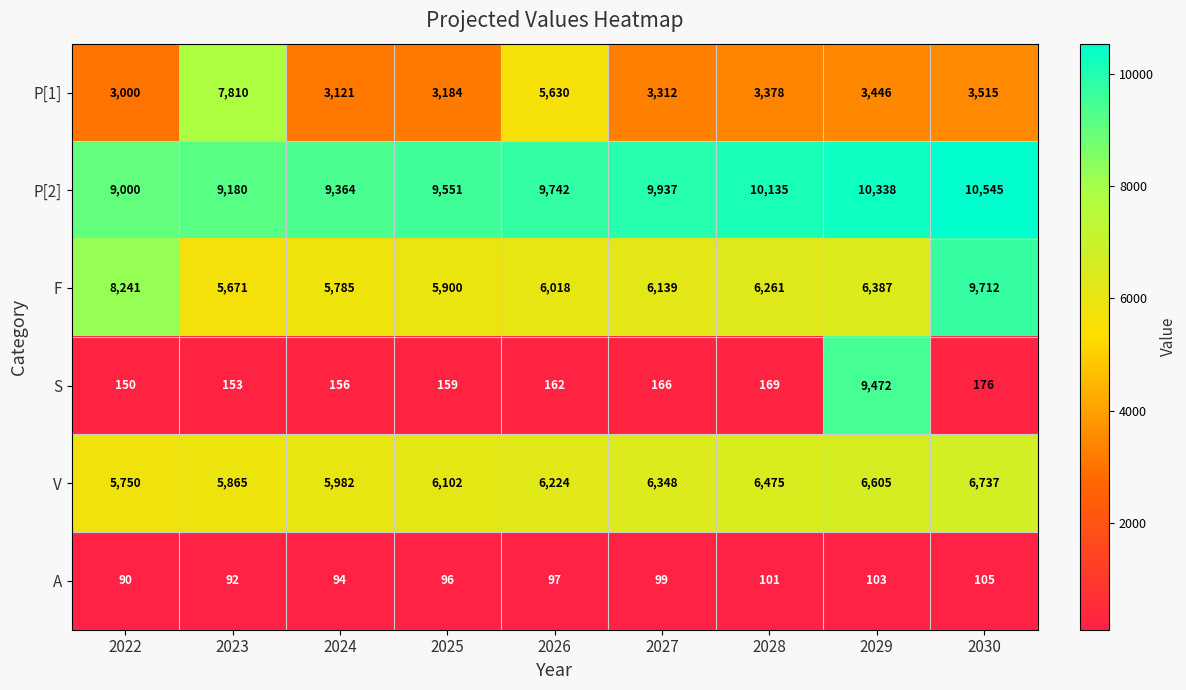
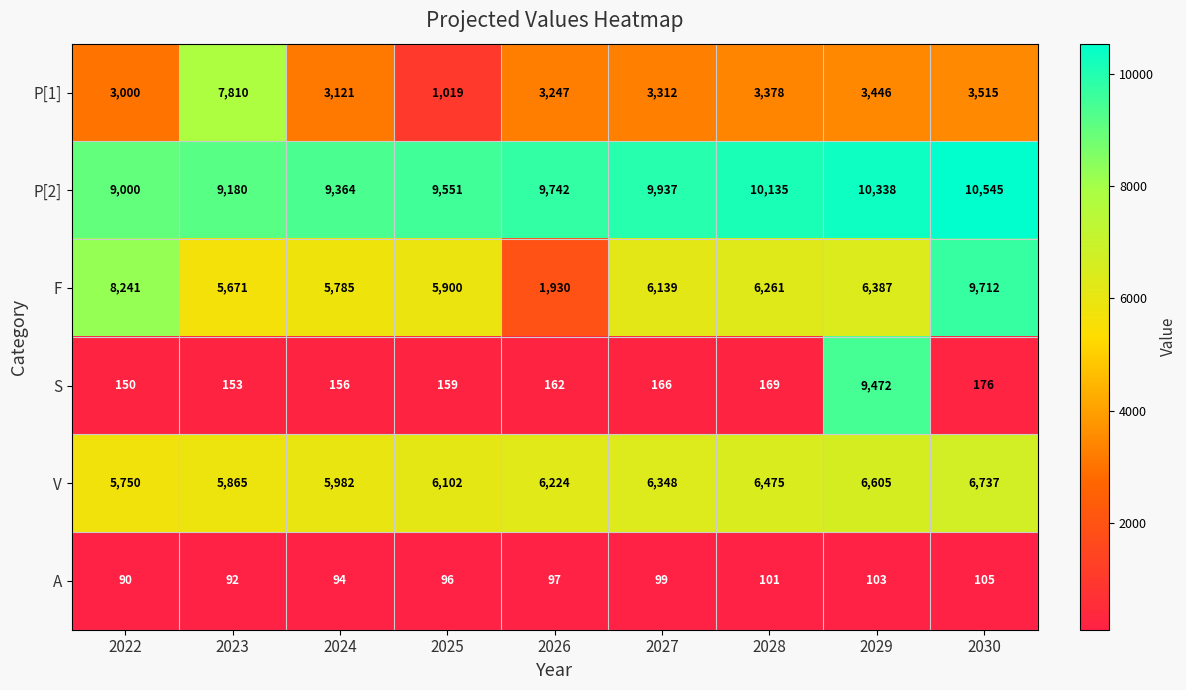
  {
    "P[1]": {
      "2022": "3,000",
      "2023": "7,810",
      "2024": "3,121",
-     "2025": "3,184",
-     "2026": "5,630",
+     "2025": "1,019",
+     "2026": "3,247",
      "2027": "3,312",
      "2028": "3,378",
      "2029": "3,446",
      "2030": "3,515"
    },
    "P[2]": {
      "2022": "9,000",
      "2023": "9,180",
      "2024": "9,364",
      "2025": "9,551",
      "2026": "9,742",
      "2027": "9,937",
      "2028": "10,135",
      "2029": "10,338",
      "2030": "10,545"
    },
    "F": {
      "2022": "8,241",
      "2023": "5,671",
      "2024": "5,785",
      "2025": "5,900",
-     "2026": "6,018",
+     "2026": "1,930",
      "2027": "6,139",
      "2028": "6,261",
      "2029": "6,387",
      "2030": "9,712"
    },
    "S": {
      "2022": "150",
      "2023": "153",
      "2024": "156",
      "2025": "159",
      "2026": "162",
      "2027": "166",
      "2028": "169",
      "2029": "9,472",
      "2030": "176"
    },
    "V": {
      "2022": "5,750",
      "2023": "5,865",
      "2024": "5,982",
      "2025": "6,102",
      "2026": "6,224",
      "2027": "6,348",
      "2028": "6,475",
      "2029": "6,605",
      "2030": "6,737"
    },
    "A": {
      "2022": "90",
      "2023": "92",
      "2024": "94",
      "2025": "96",
      "2026": "97",
      "2027": "99",
      "2028": "101",
      "2029": "103",
      "2030": "105"
    }
  }
